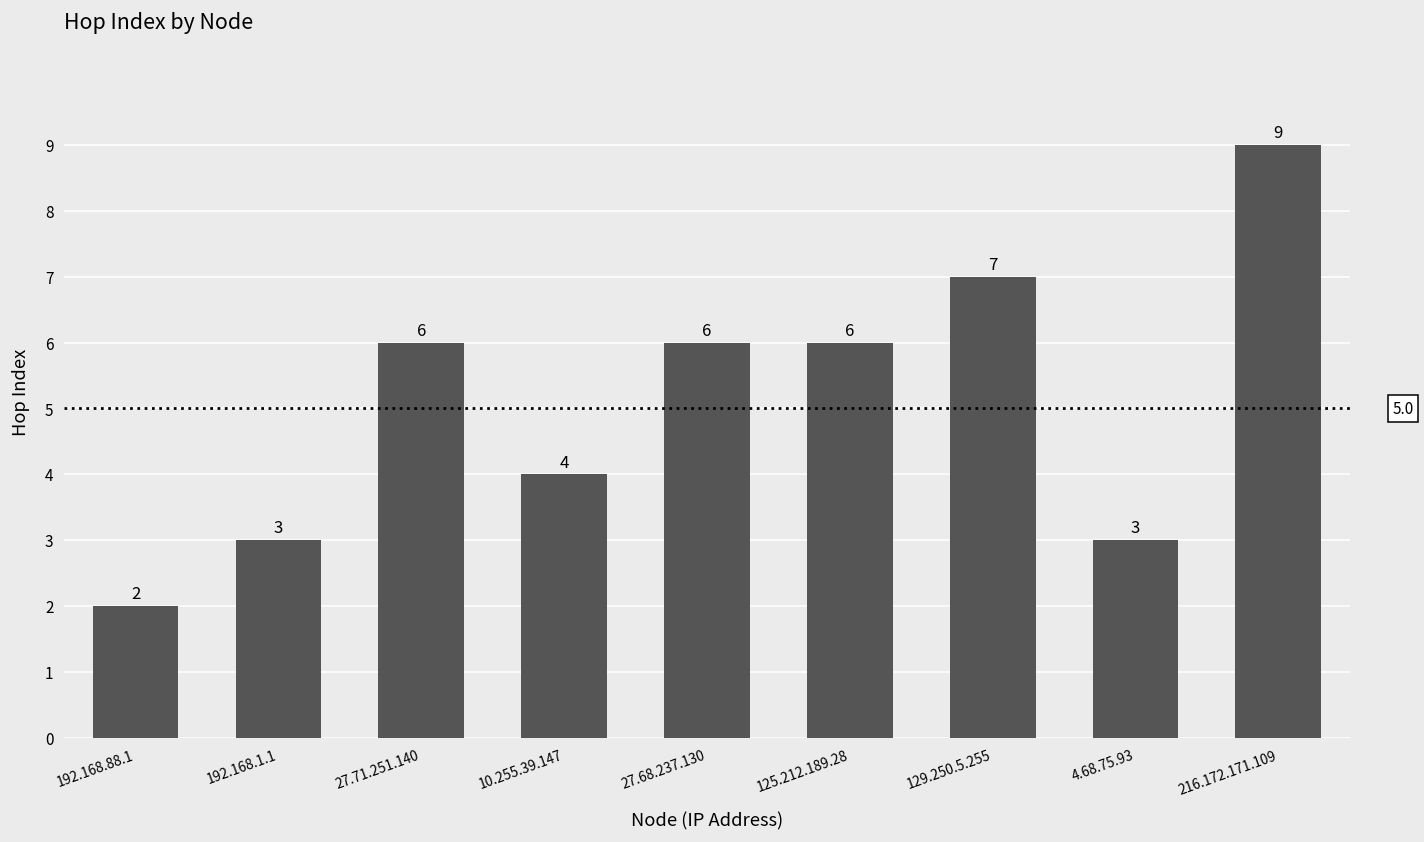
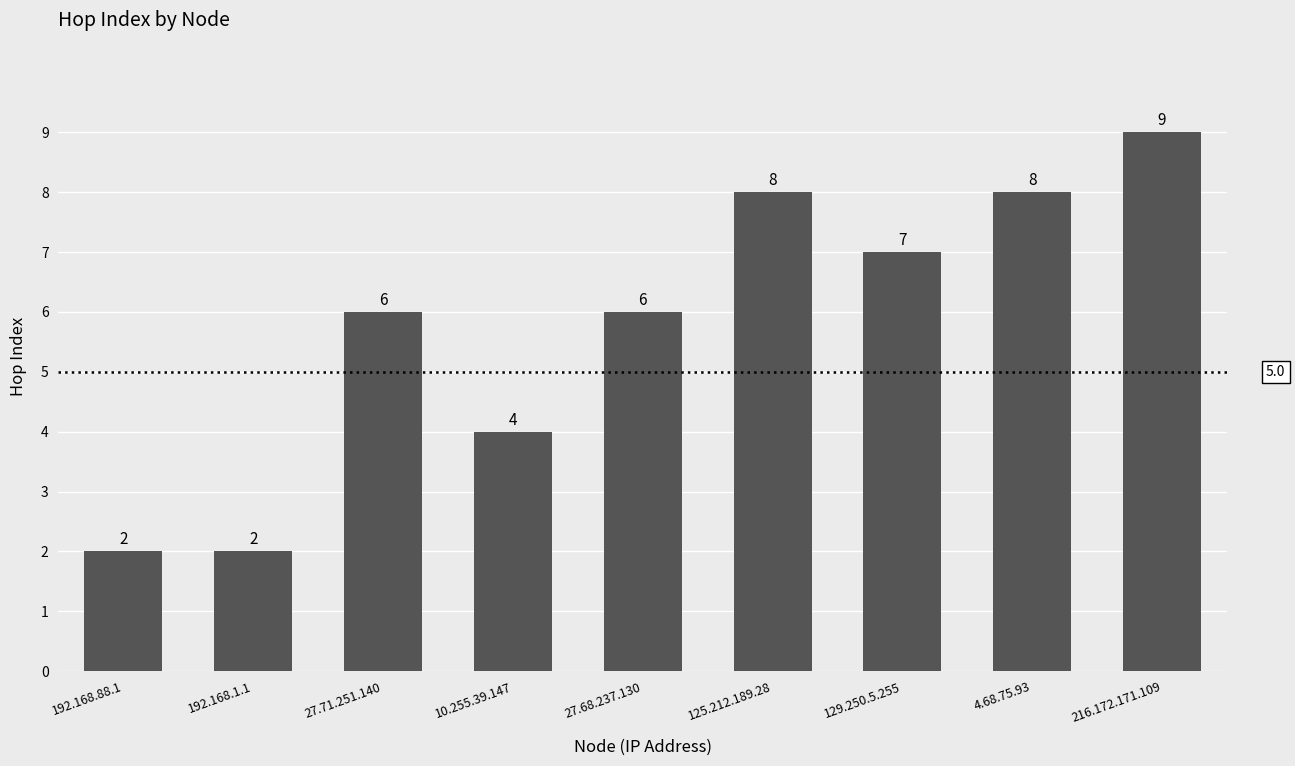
  {
    "192.168.88.1": 2,
-   "192.168.1.1": 3,
+   "192.168.1.1": 2,
    "27.71.251.140": 6,
    "10.255.39.147": 4,
    "27.68.237.130": 6,
-   "125.212.189.28": 6,
+   "125.212.189.28": 8,
    "129.250.5.255": 7,
-   "4.68.75.93": 3,
+   "4.68.75.93": 8,
    "216.172.171.109": 9
  }
